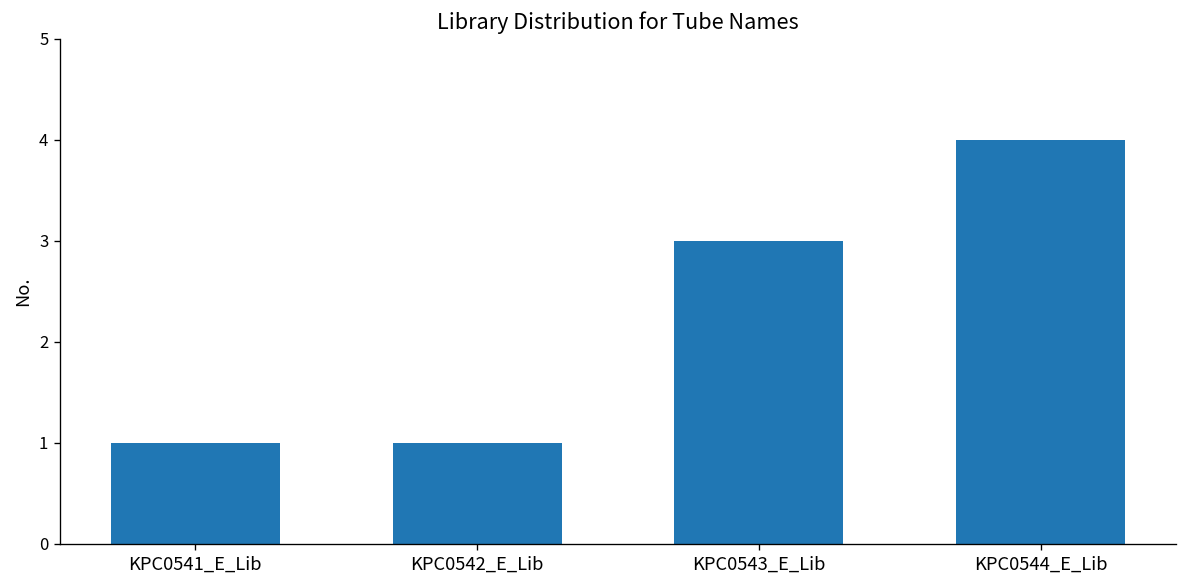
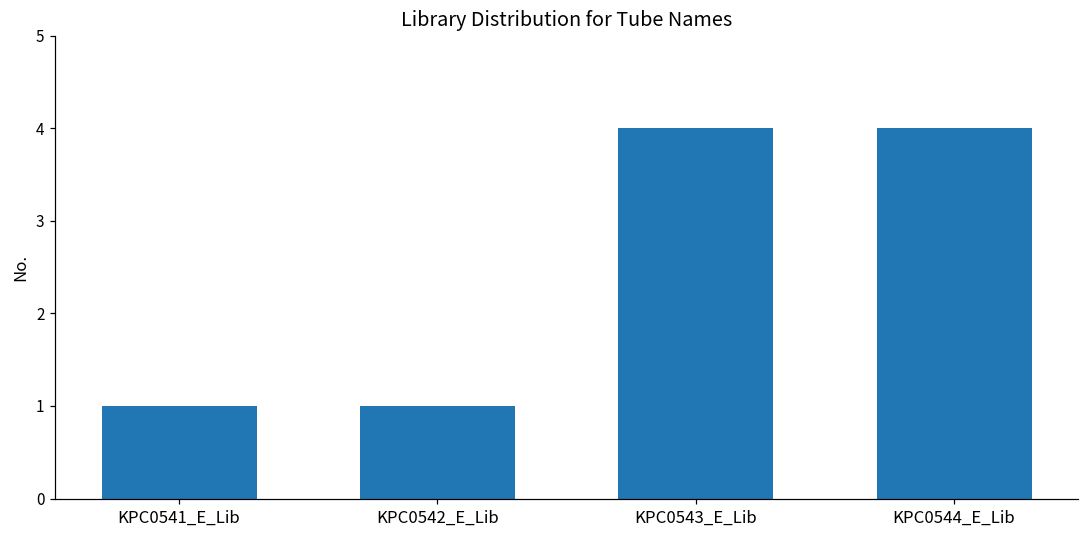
  {
    "KPC0541_E_Lib": 1,
    "KPC0542_E_Lib": 1,
-   "KPC0543_E_Lib": 3,
+   "KPC0543_E_Lib": 4,
    "KPC0544_E_Lib": 4
  }
